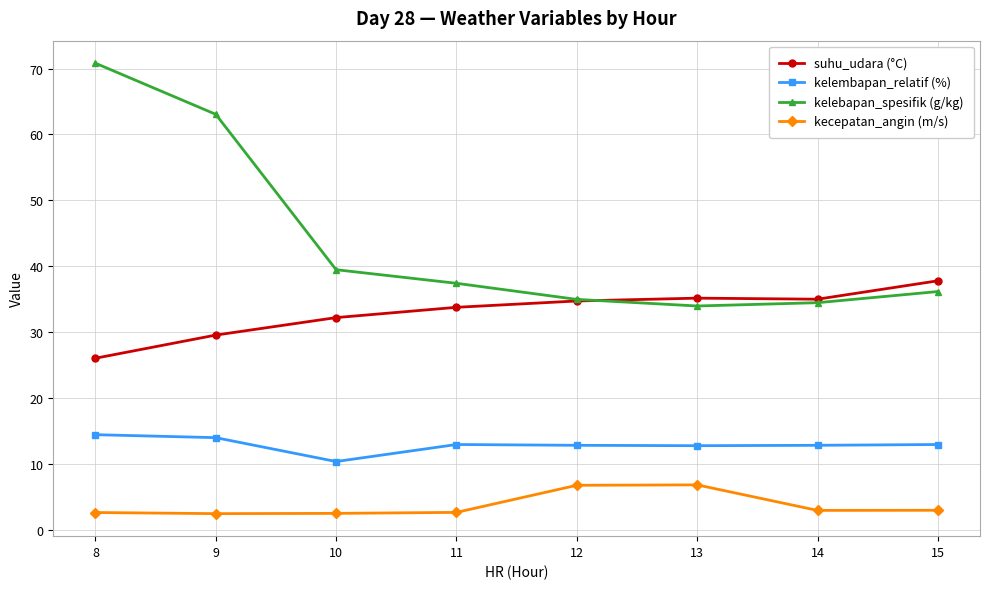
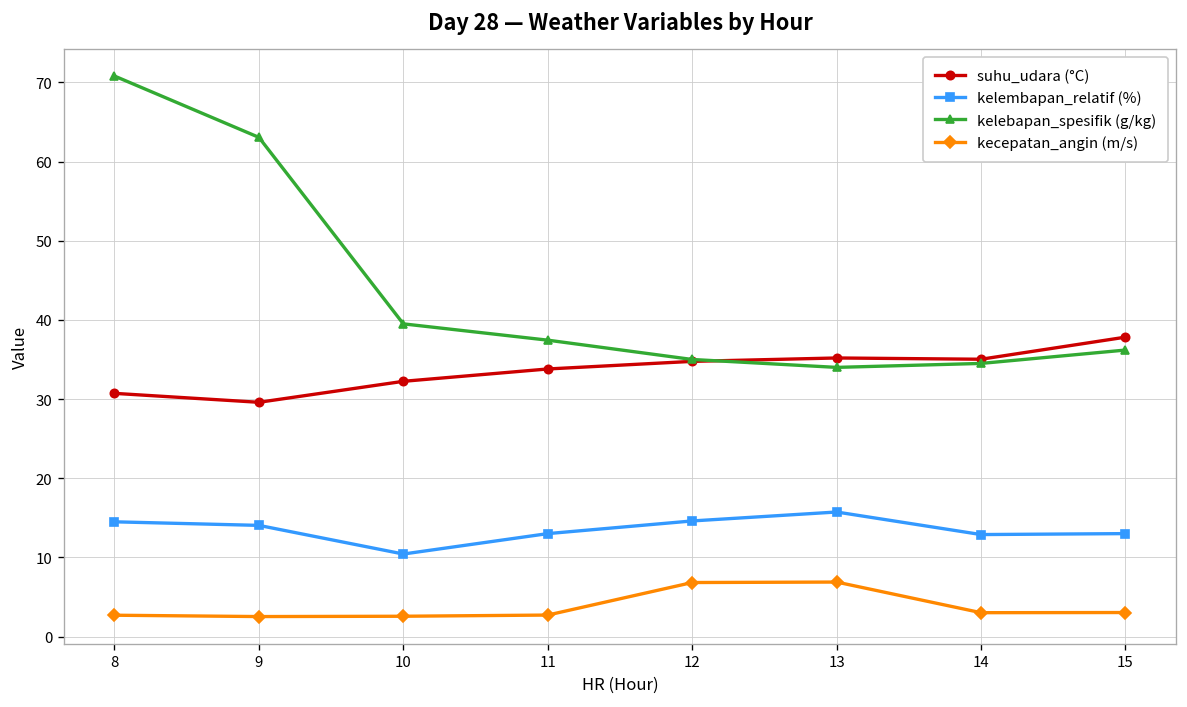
  {
    "suhu_udara (°C)": {
-     "8": 26,
+     "8": 31,
      "9": 30,
      "10": 32,
      "11": 34,
      "13": 35,
      "14": 35,
      "15": 38
    },
    "kelembapan_relatif (%)": {
      "8": 14,
      "9": 14,
      "10": 10,
      "11": 13,
-     "12": 13,
-     "13": 13,
+     "12": 15,
+     "13": 16,
      "14": 13,
      "15": 13
    },
    "kelebapan_spesifik (g/kg)": {
      "8": 71,
      "9": 63,
      "10": 40,
      "11": 37,
      "13": 34,
      "14": 35,
      "15": 36
    },
    "kecepatan_angin (m/s)": {
      "8": 3,
      "9": 3,
      "10": 3,
      "11": 3,
      "12": 7,
      "13": 7,
      "14": 3,
      "15": 3
    }
  }
